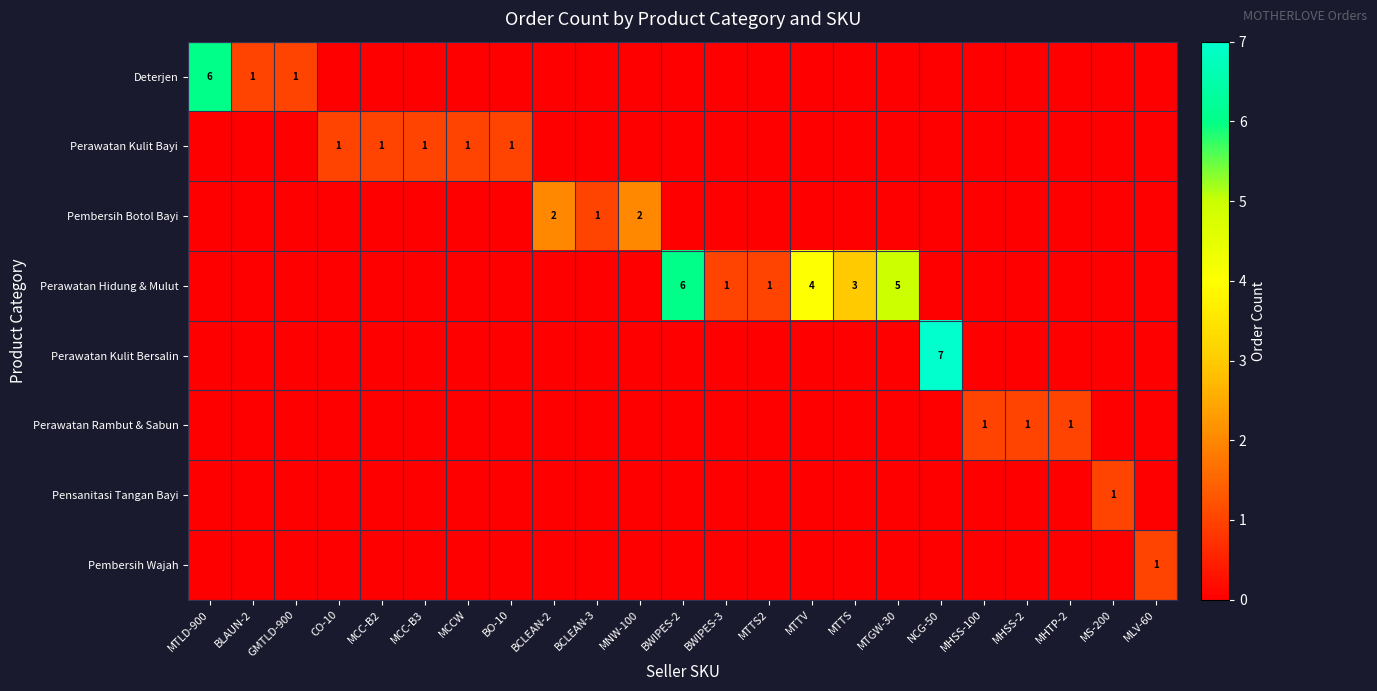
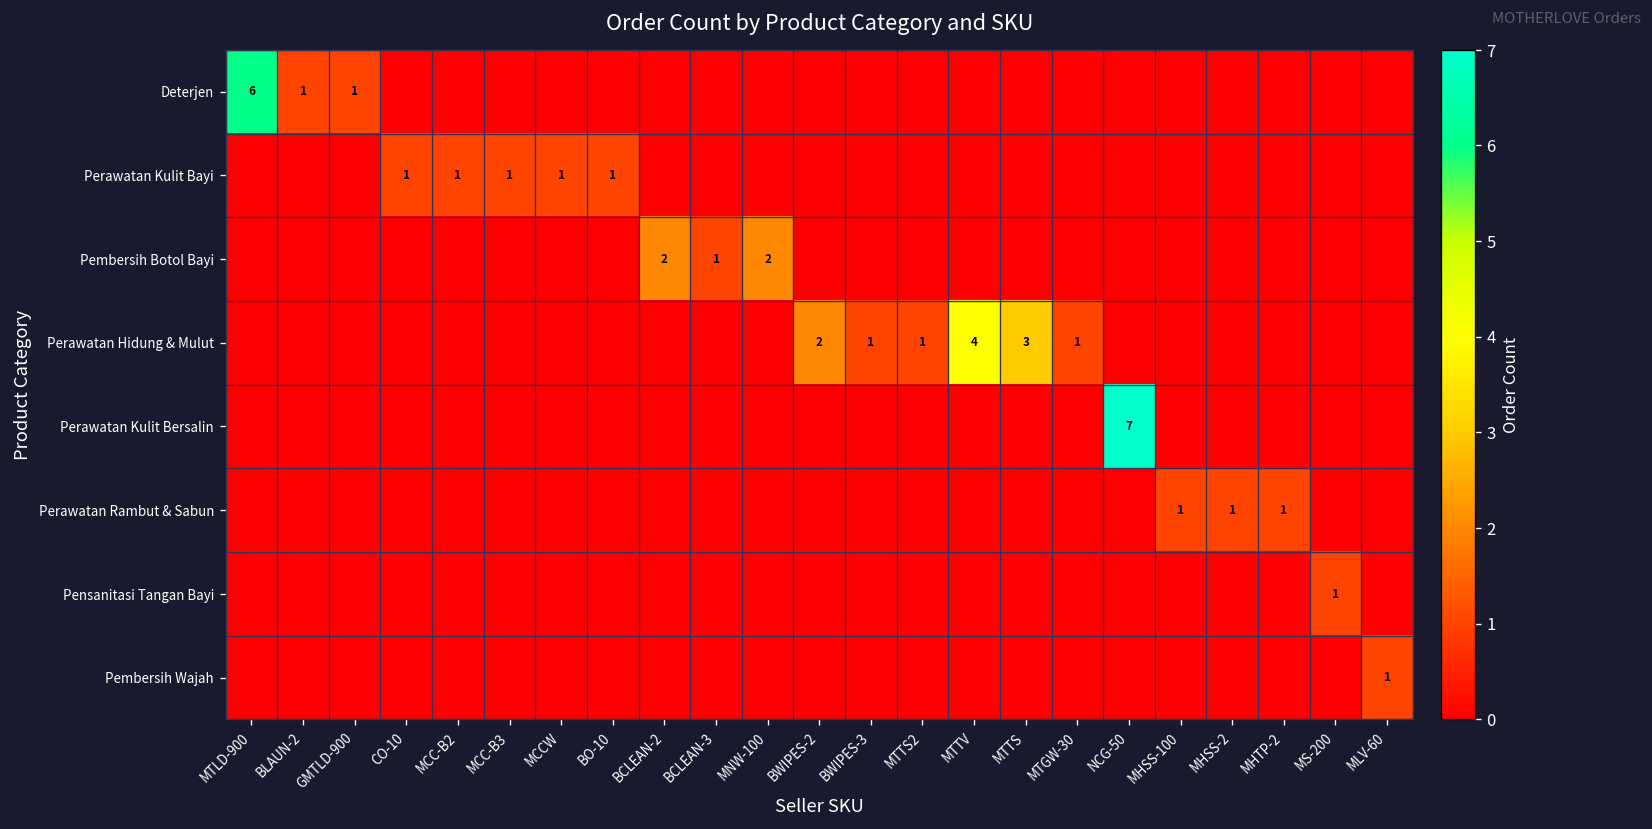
  {
    "Deterjen": {
      "MTLD-900": 6,
      "BLAUN-2": 1,
      "GMTLD-900": 1
    },
    "Perawatan Kulit Bayi": {
      "CO-10": 1,
      "MCC-B2": 1,
      "MCC-B3": 1,
      "MCCW": 1,
      "BO-10": 1
    },
    "Pembersih Botol Bayi": {
      "BCLEAN-2": 2,
      "BCLEAN-3": 1,
      "MNW-100": 2
    },
    "Perawatan Hidung & Mulut": {
-     "BWIPES-2": 6,
+     "BWIPES-2": 2,
      "BWIPES-3": 1,
      "MTTS2": 1,
      "MTTV": 4,
      "MTTS": 3,
-     "MTGW-30": 5
+     "MTGW-30": 1
    },
    "Perawatan Kulit Bersalin": {
      "NCG-50": 7
    },
    "Perawatan Rambut & Sabun": {
      "MHSS-100": 1,
      "MHSS-2": 1,
      "MHTP-2": 1
    },
    "Pensanitasi Tangan Bayi": {
      "MS-200": 1
    },
    "Pembersih Wajah": {
      "MLV-60": 1
    }
  }
